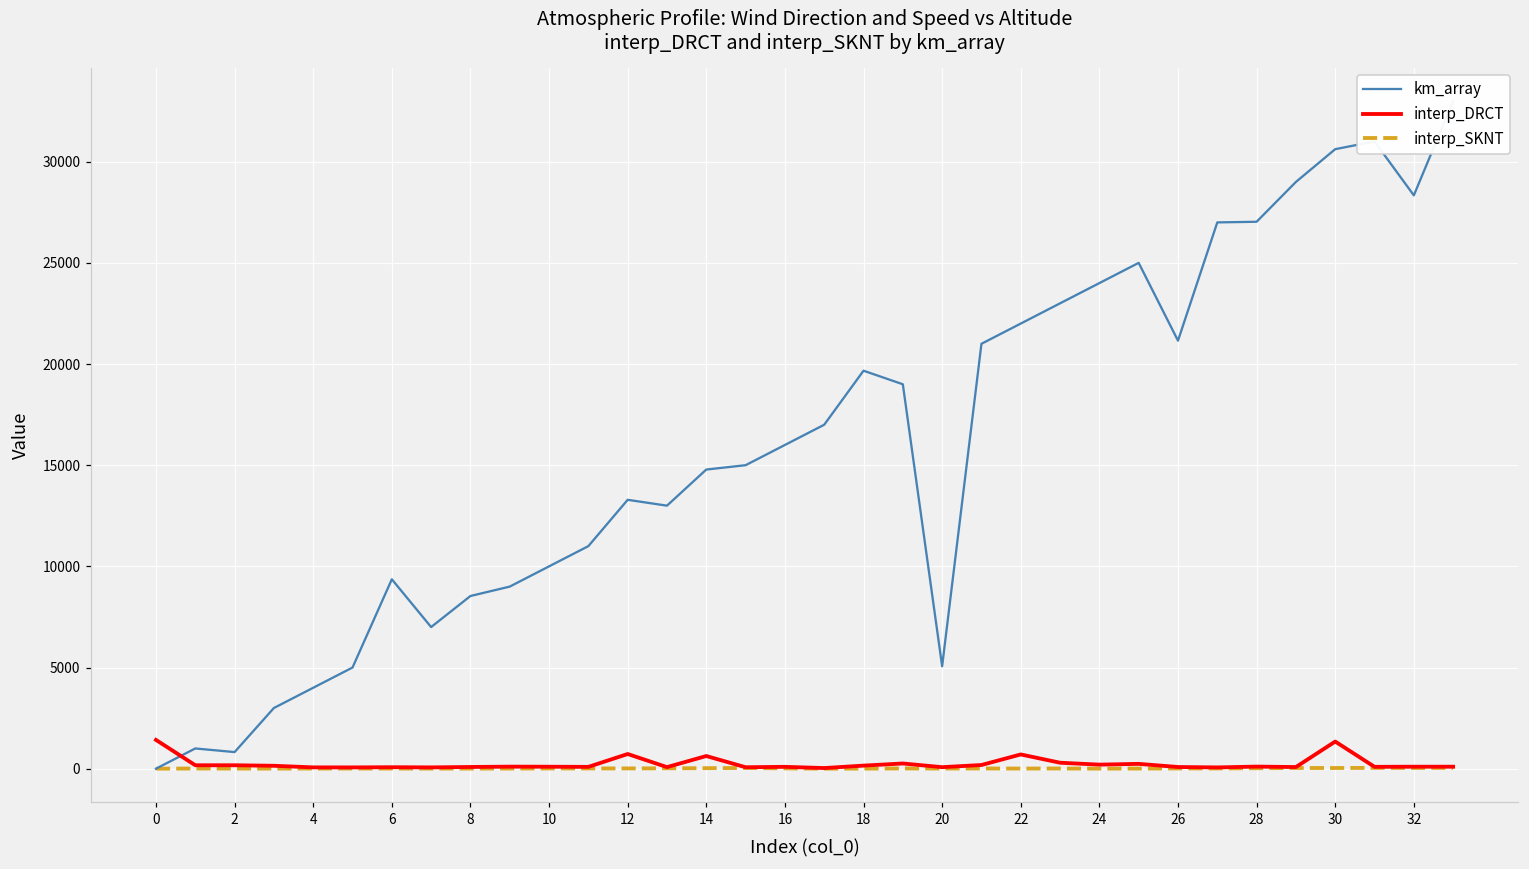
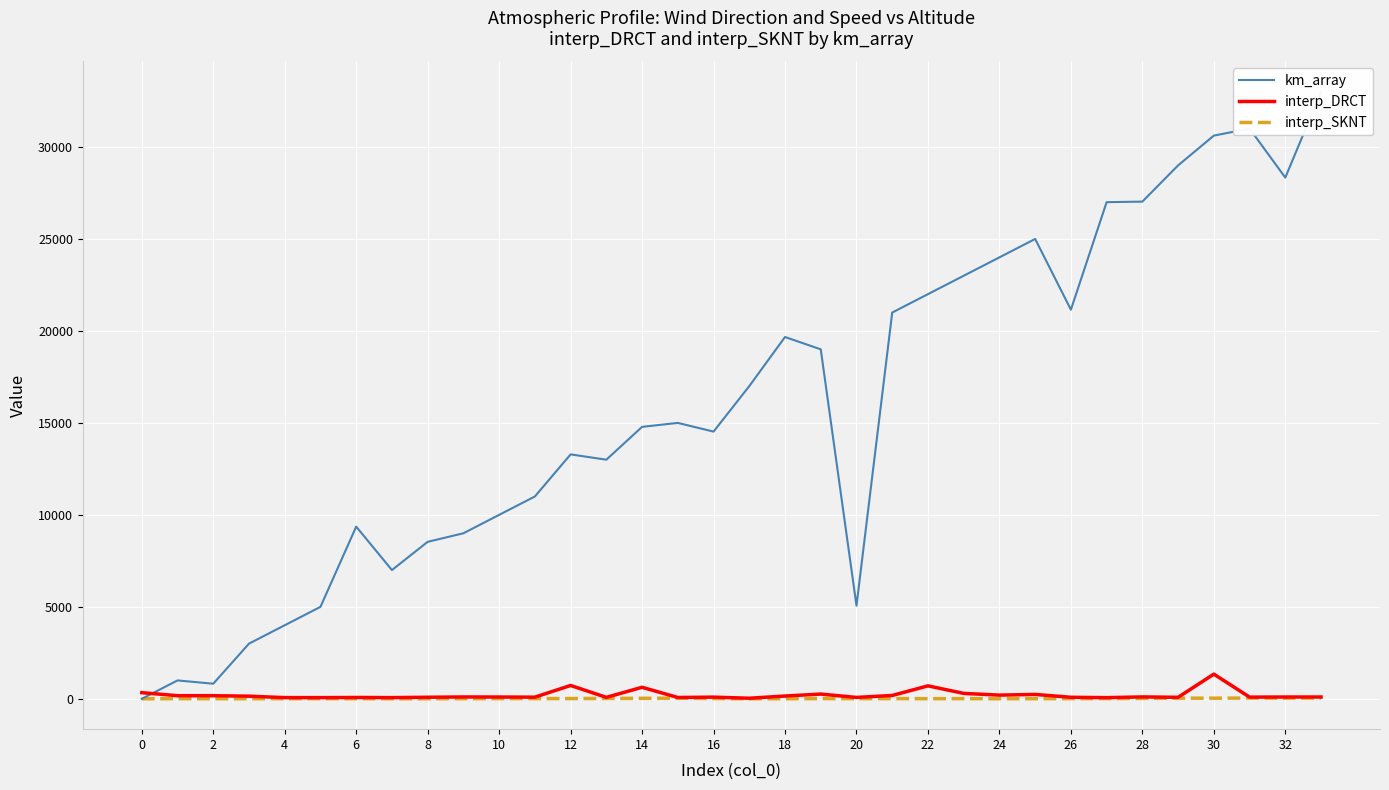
  {
    "km_array": {
      "2": 800,
      "4": 4000,
      "6": 9400,
      "8": 8500,
      "10": 10000,
      "12": 13300,
      "14": 14800,
-     "16": 16000,
+     "16": 14500,
      "18": 19700,
      "20": 5100,
      "22": 22000,
      "24": 24000,
      "26": 21200,
      "28": 27000,
      "30": 30600,
      "32": 28300
    },
    "interp_DRCT": {
-     "0": 1400,
+     "0": 300,
      "2": 200,
      "12": 700,
      "14": 600,
      "18": 200,
      "22": 700,
      "24": 200,
      "30": 1300
    },
    "interp_SKNT": {
      "2": 0,
      "12": 0,
      "14": 0,
      "18": 0,
      "22": 0,
      "24": 0,
      "30": 0
    }
  }
